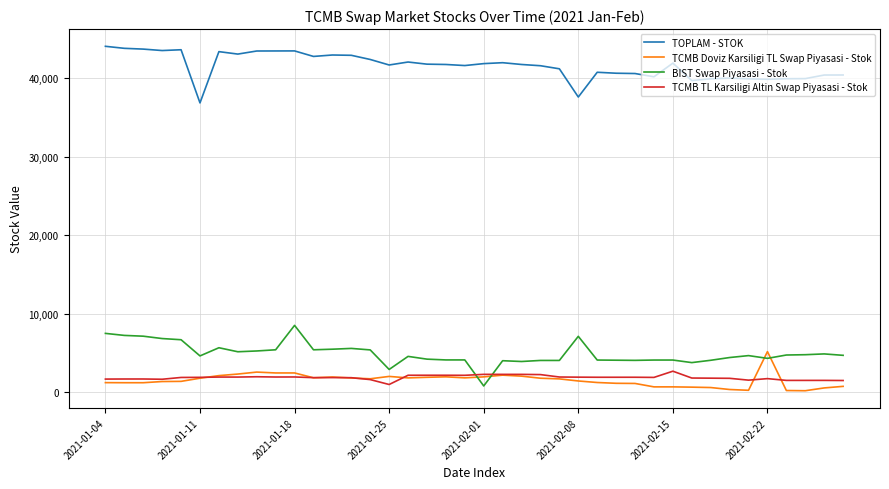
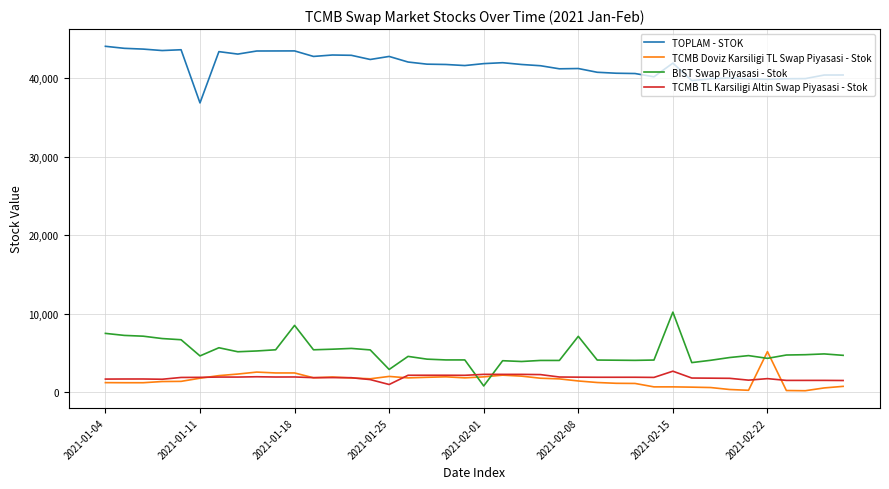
  {
    "TOPLAM - STOK": {
      "2021-01-04": "44,000",
      "2021-01-11": "37,000",
      "2021-01-18": "43,000",
-     "2021-01-25": "42,000",
+     "2021-01-25": "43,000",
      "2021-02-01": "42,000",
-     "2021-02-08": "38,000"
+     "2021-02-08": "41,000"
    },
    "TCMB Doviz Karsiligi TL Swap Piyasasi - Stok": {
      "2021-01-04": "1,000",
      "2021-01-18": "2,000",
      "2021-01-25": "2,000",
      "2021-02-08": "1,000",
      "2021-02-15": "1,000",
      "2021-02-22": "5,000"
    },
    "BIST Swap Piyasasi - Stok": {
      "2021-01-04": "8,000",
      "2021-01-11": "5,000",
      "2021-01-18": "9,000",
      "2021-01-25": "3,000",
      "2021-02-01": "1,000",
      "2021-02-08": "7,000",
-     "2021-02-15": "4,000",
+     "2021-02-15": "10,000",
      "2021-02-22": "4,000"
    },
    "TCMB TL Karsiligi Altin Swap Piyasasi - Stok": {
      "2021-01-04": "2,000",
      "2021-01-18": "2,000",
      "2021-01-25": "1,000",
      "2021-02-08": "2,000",
      "2021-02-15": "3,000",
      "2021-02-22": "2,000"
    }
  }
